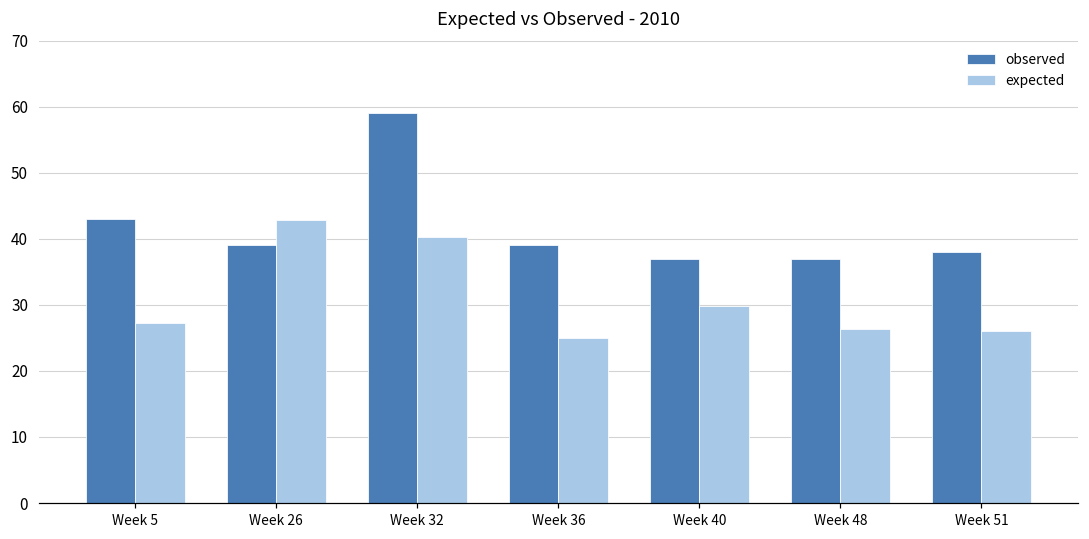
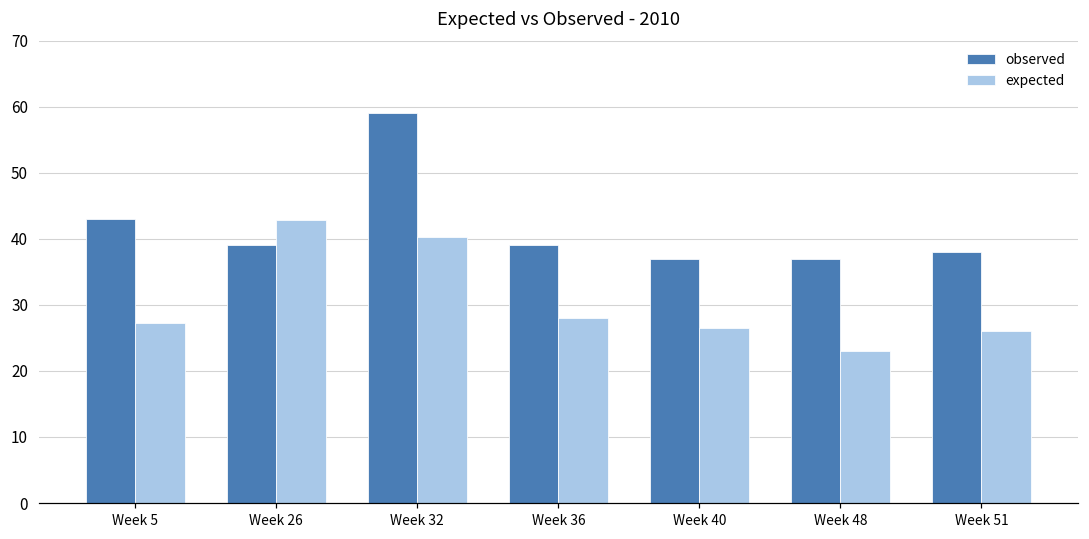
  {
    "observed": {
      "Week 5": 43,
      "Week 26": 39,
      "Week 32": 59,
      "Week 36": 39,
      "Week 40": 37,
      "Week 48": 37,
      "Week 51": 38
    },
    "expected": {
      "Week 5": 27,
      "Week 26": 43,
      "Week 32": 40,
-     "Week 36": 25,
-     "Week 40": 30,
-     "Week 48": 26,
+     "Week 36": 28,
+     "Week 40": 26,
+     "Week 48": 23,
      "Week 51": 26
    }
  }
